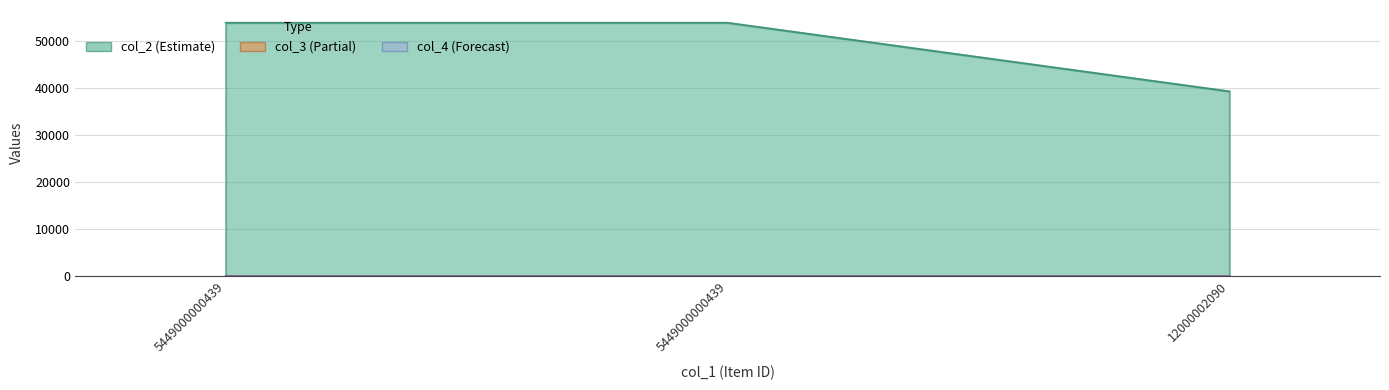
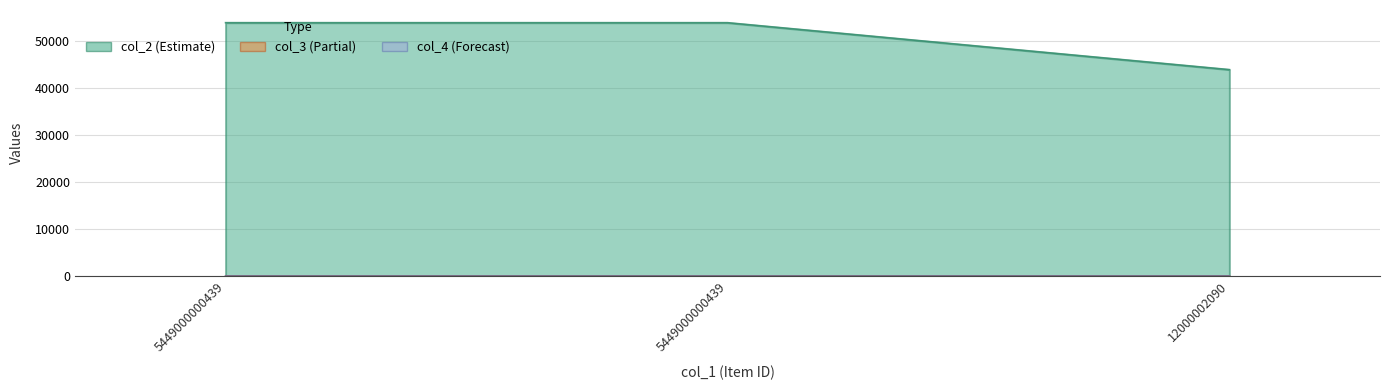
  {
    "col_2 (Estimate)": {
-     "12000002090": 39000
+     "12000002090": 44000
    },
    "col_4 (Forecast)": {
      "12000002090": 0
    }
  }
